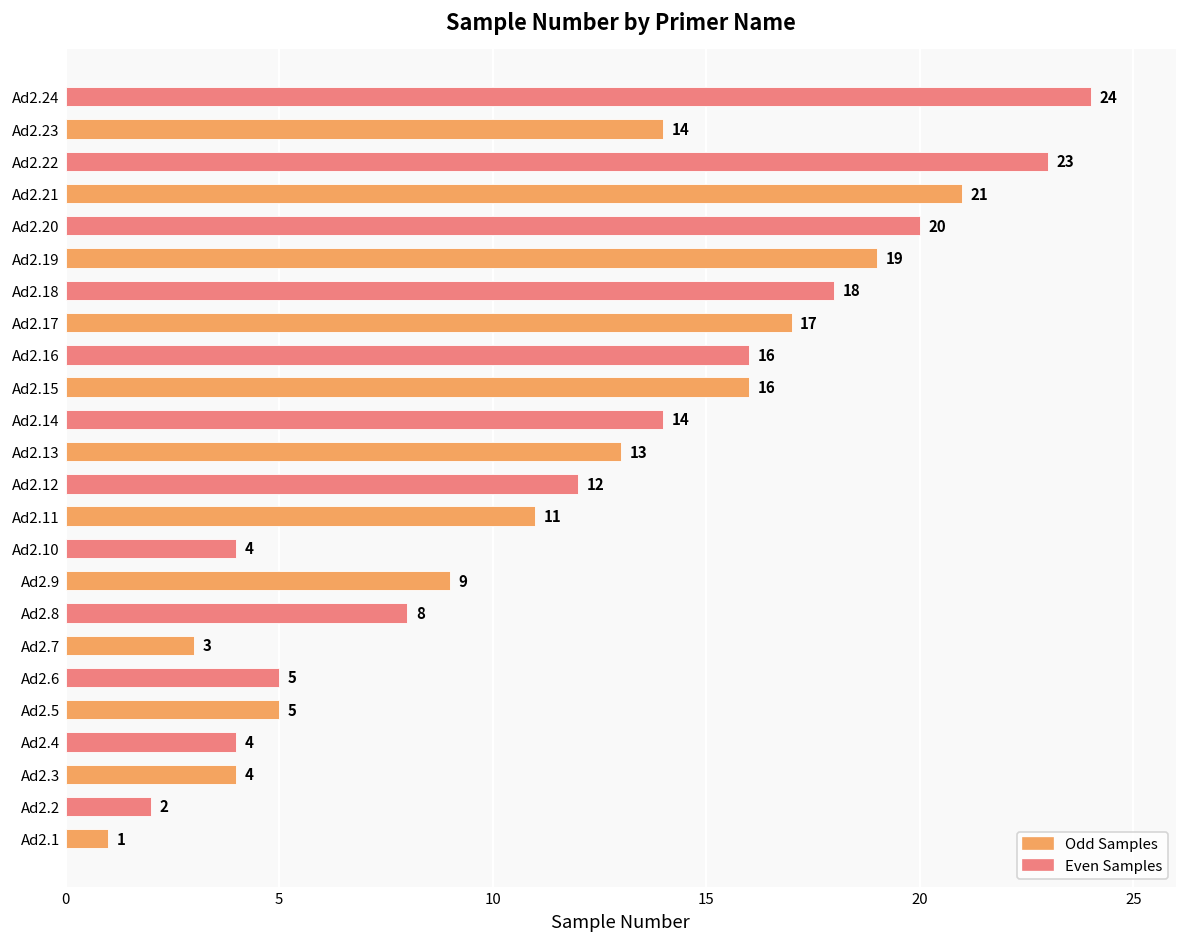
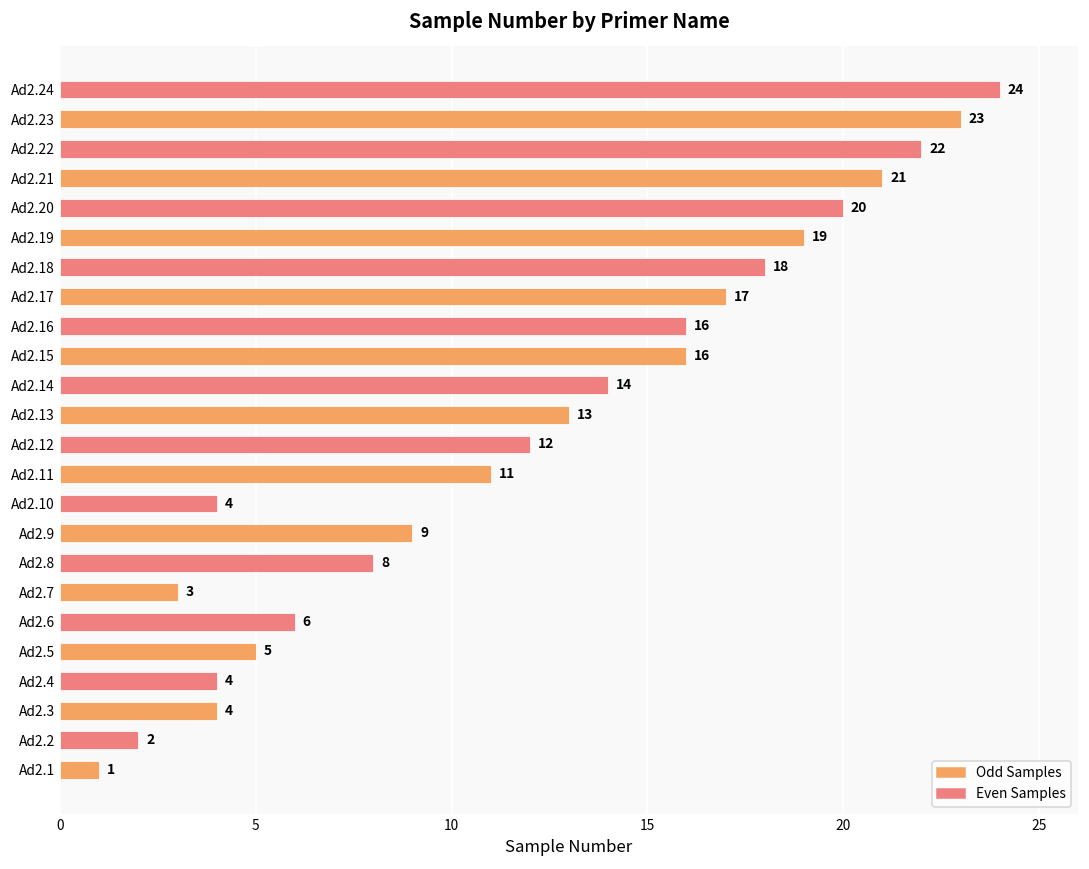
  {
    "Ad2.24": 24,
-   "Ad2.23": 14,
-   "Ad2.22": 23,
+   "Ad2.23": 23,
+   "Ad2.22": 22,
    "Ad2.21": 21,
    "Ad2.20": 20,
    "Ad2.19": 19,
    "Ad2.18": 18,
    "Ad2.17": 17,
    "Ad2.16": 16,
    "Ad2.15": 16,
    "Ad2.14": 14,
    "Ad2.13": 13,
    "Ad2.12": 12,
    "Ad2.11": 11,
    "Ad2.10": 4,
    "Ad2.9": 9,
    "Ad2.8": 8,
    "Ad2.7": 3,
-   "Ad2.6": 5,
+   "Ad2.6": 6,
    "Ad2.5": 5,
    "Ad2.4": 4,
    "Ad2.3": 4,
    "Ad2.2": 2,
    "Ad2.1": 1
  }
